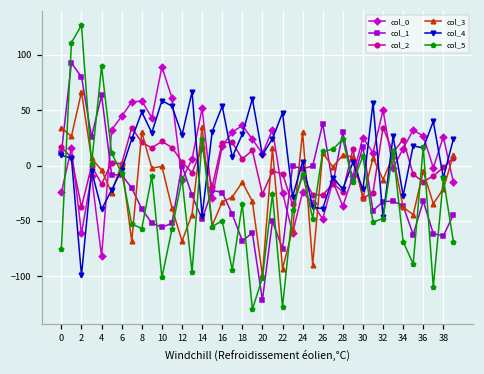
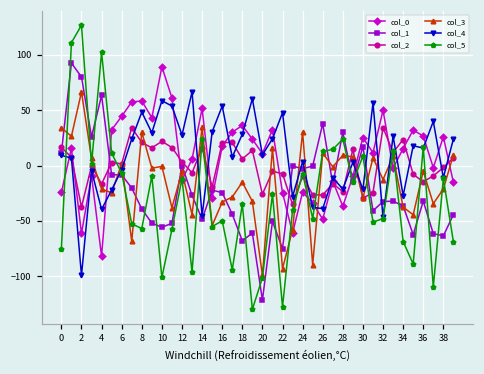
  {
    "col_3": {
      "0": 34,
      "2": 66,
-     "4": -4,
+     "4": -21,
      "8": 30,
      "10": -1,
-     "12": -68,
+     "12": -5,
      "14": 35,
      "16": -33,
      "18": -15,
      "22": -93,
      "24": 30,
      "28": 9,
      "32": -13,
      "36": -5,
      "38": -21
    },
    "col_4": {
      "2": -99,
      "4": -40,
      "6": -4,
      "8": 48,
      "10": 59,
      "12": 28,
      "14": -46,
      "16": 54,
      "18": 28,
      "22": 48,
      "24": 4,
      "26": -39,
      "30": -22,
      "34": -27
    },
    "col_5": {
      "0": -75,
      "2": 127,
-     "4": 90,
+     "4": 102,
      "8": -57,
      "10": -101,
      "14": 24,
      "16": -50,
      "18": -35,
      "22": -128,
      "28": 24,
      "30": 9,
      "34": -69
    }
  }
